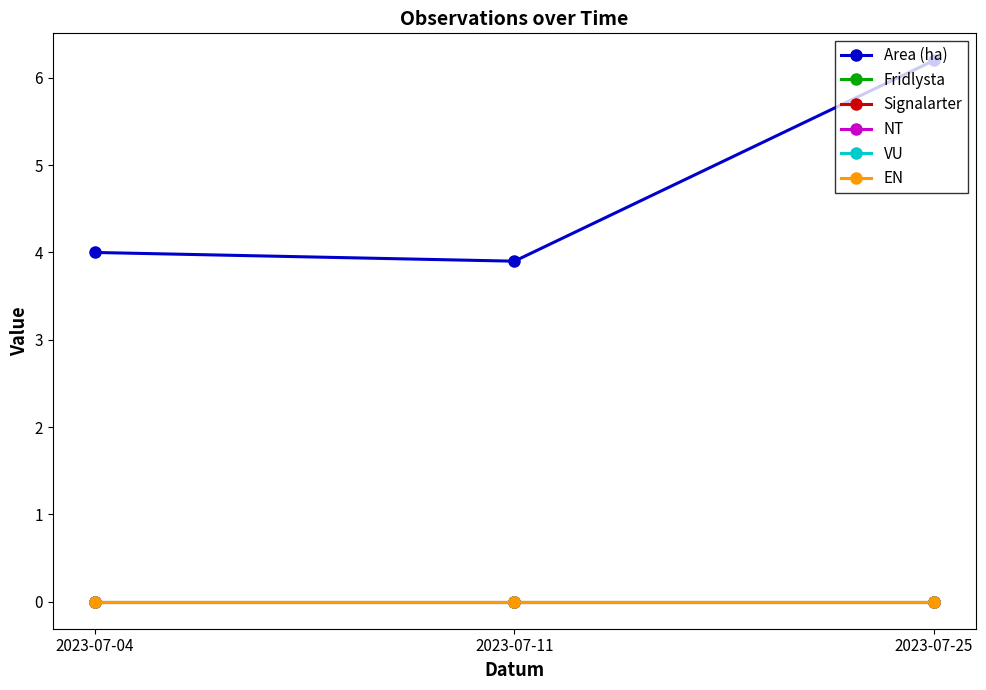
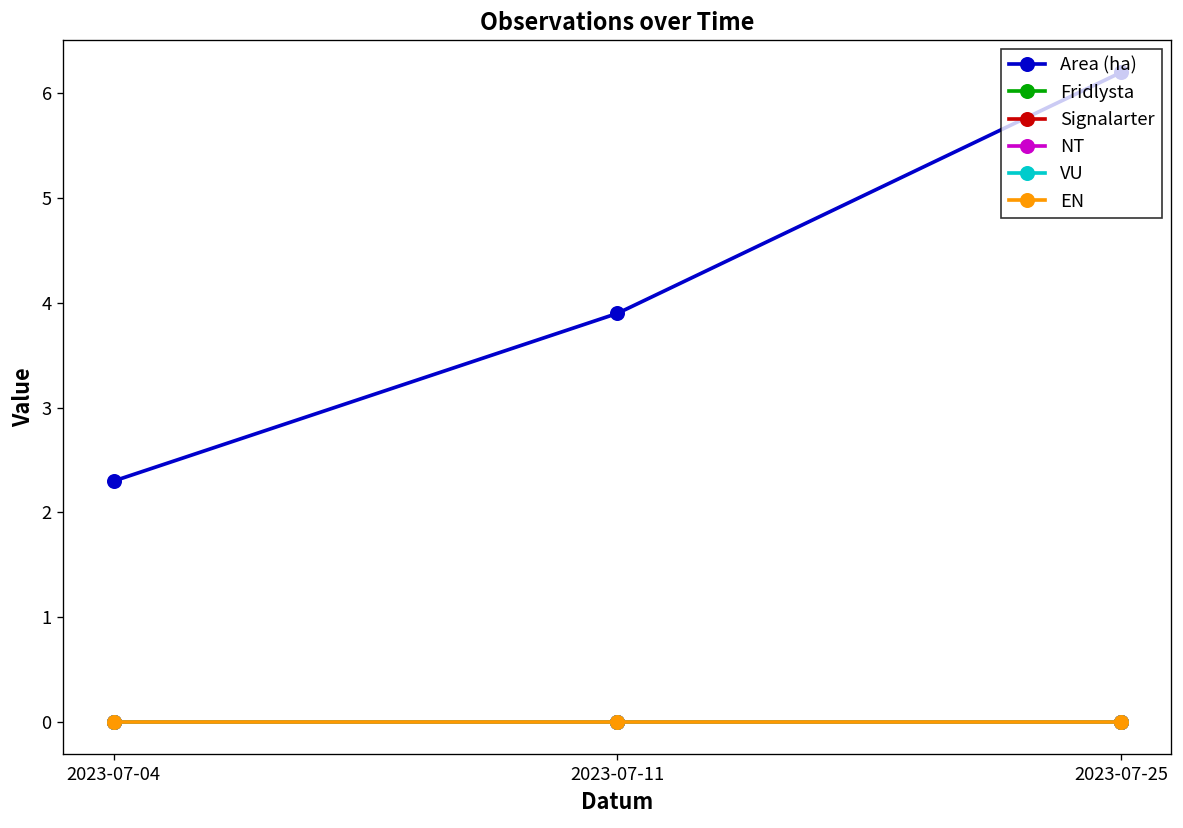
  {
    "Area (ha)": {
-     "2023-07-04": 4.0,
+     "2023-07-04": 2.3,
      "2023-07-11": 3.9
    },
    "EN": {
      "2023-07-04": 0.0,
      "2023-07-11": 0.0,
      "2023-07-25": 0.0
    }
  }
